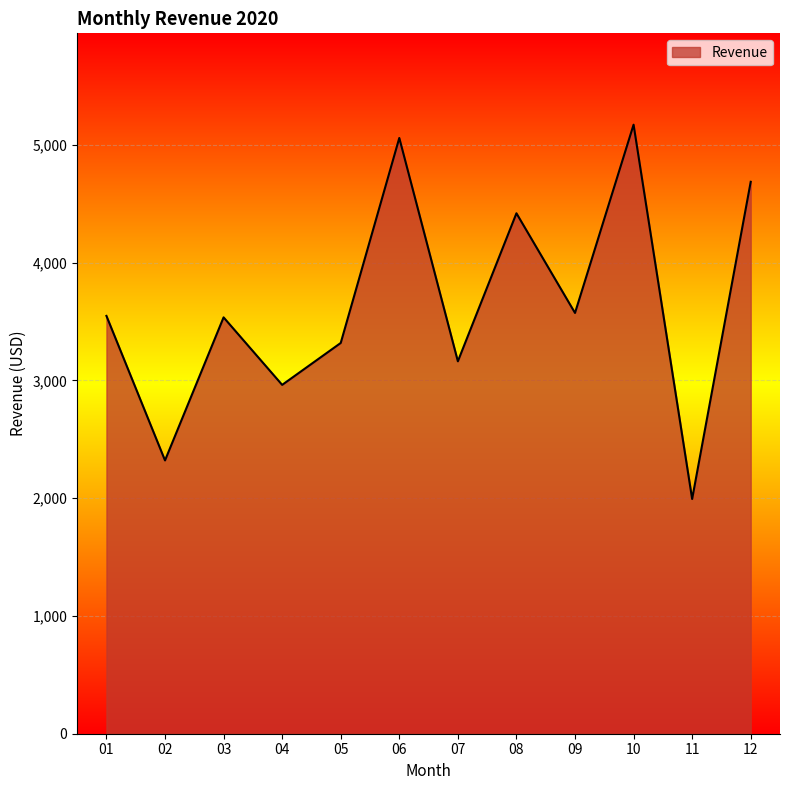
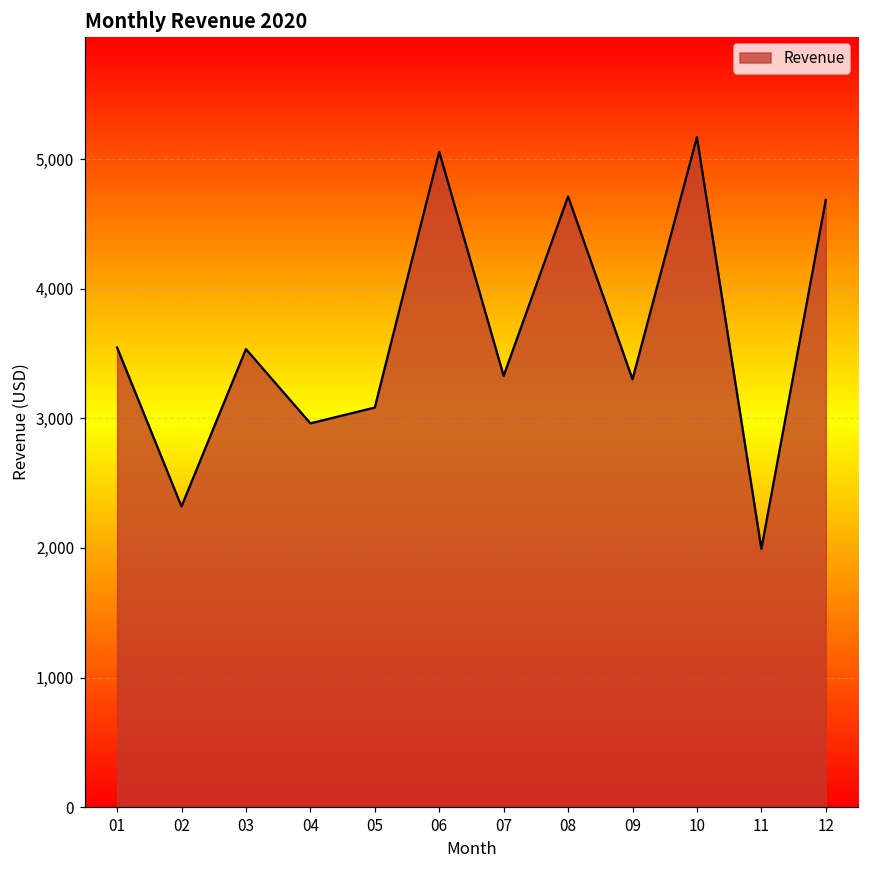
  {
    "01": "3,550",
    "02": "2,320",
    "03": "3,530",
    "04": "2,960",
-   "05": "3,320",
+   "05": "3,080",
    "06": "5,060",
-   "07": "3,160",
-   "08": "4,420",
-   "09": "3,570",
+   "07": "3,330",
+   "08": "4,710",
+   "09": "3,300",
    "10": "5,170",
    "11": "1,990",
    "12": "4,690"
  }
